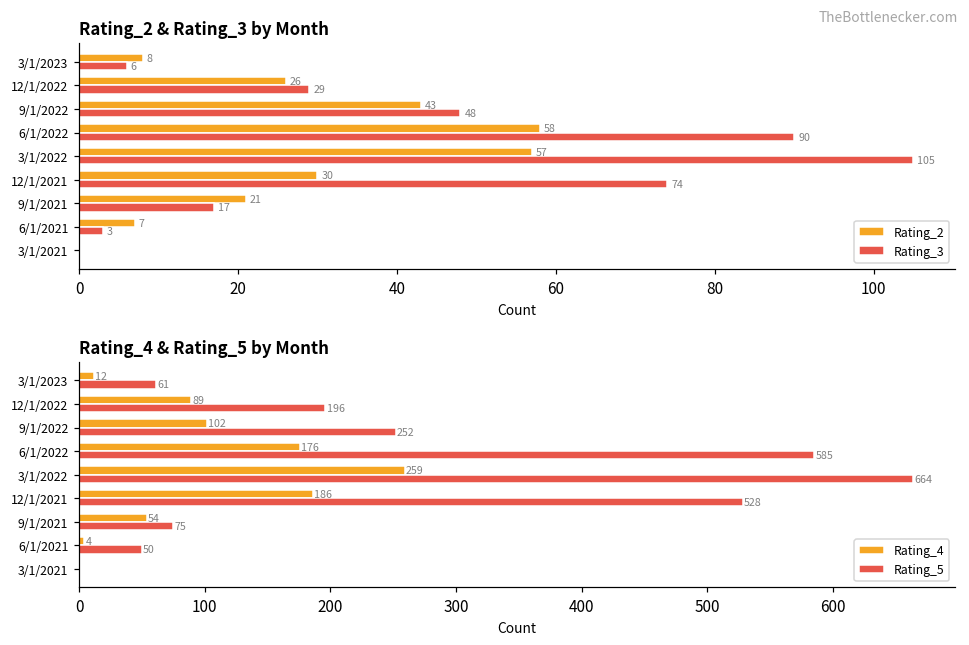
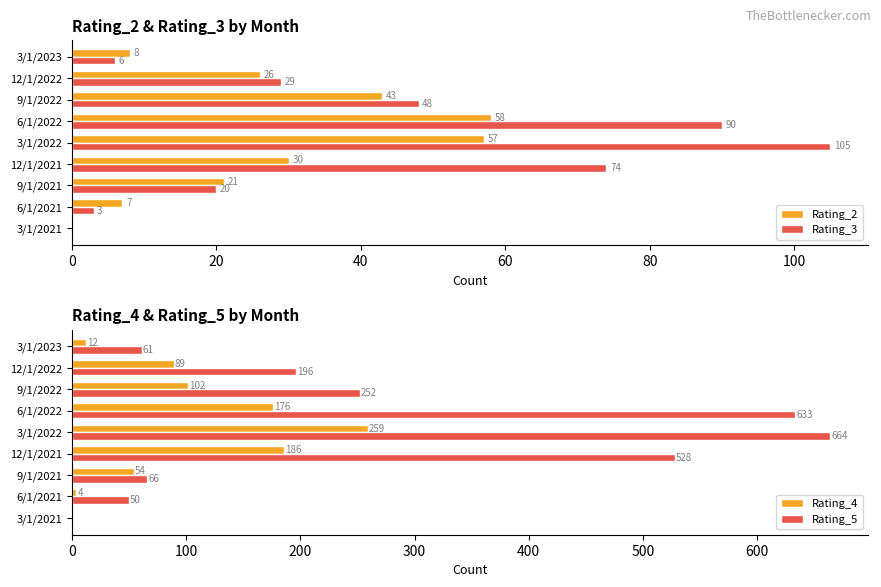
  {
    "Rating_2 & Rating_3 by Month": {
      "Rating_2": {
        "3/1/2023": 8,
        "12/1/2022": 26,
        "9/1/2022": 43,
        "6/1/2022": 58,
        "3/1/2022": 57,
        "12/1/2021": 30,
        "9/1/2021": 21,
        "6/1/2021": 7
      },
      "Rating_3": {
        "3/1/2023": 6,
        "12/1/2022": 29,
        "9/1/2022": 48,
        "6/1/2022": 90,
        "3/1/2022": 105,
        "12/1/2021": 74,
-       "9/1/2021": 17,
+       "9/1/2021": 20,
        "6/1/2021": 3
      }
    },
    "Rating_4 & Rating_5 by Month": {
      "Rating_4": {
        "3/1/2023": 12,
        "12/1/2022": 89,
        "9/1/2022": 102,
        "6/1/2022": 176,
        "3/1/2022": 259,
        "12/1/2021": 186,
        "9/1/2021": 54,
        "6/1/2021": 4
      },
      "Rating_5": {
        "3/1/2023": 61,
        "12/1/2022": 196,
        "9/1/2022": 252,
-       "6/1/2022": 585,
+       "6/1/2022": 633,
        "3/1/2022": 664,
        "12/1/2021": 528,
-       "9/1/2021": 75,
+       "9/1/2021": 66,
        "6/1/2021": 50
      }
    }
  }
